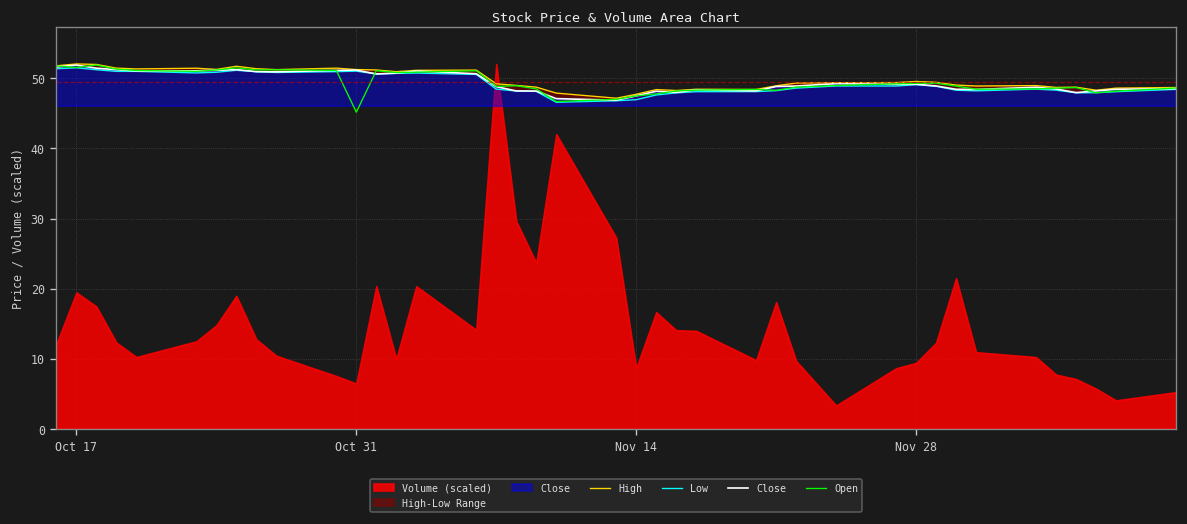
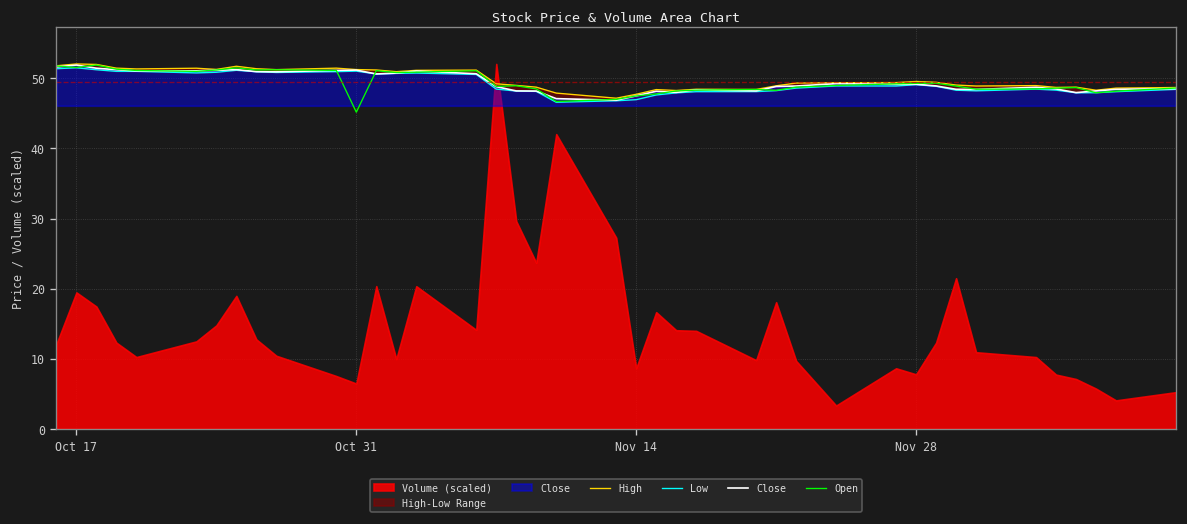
  {
    "Volume (scaled)": {
      "Oct 17": 19,
      "Oct 31": 6,
      "Nov 14": 9,
-     "Nov 28": 9
+     "Nov 28": 8
    },
    "Low": {
      "Nov 14": 47
    },
    "Open": {
      "Oct 31": 45
    }
  }
